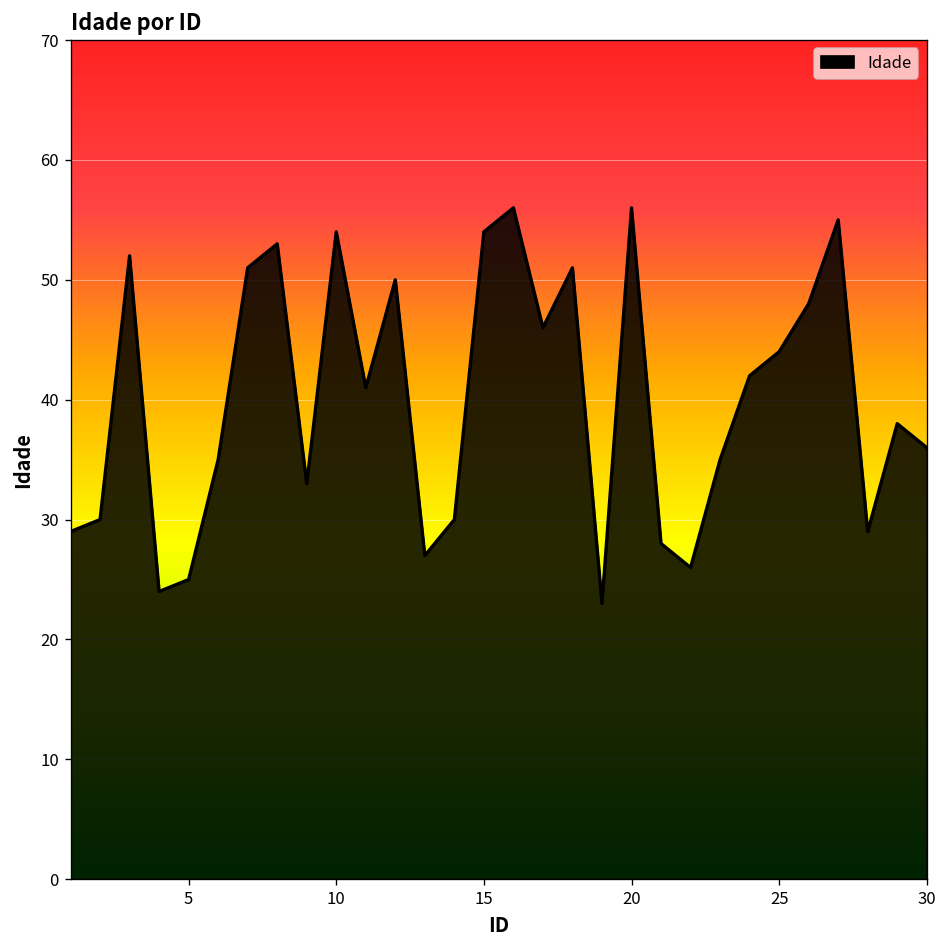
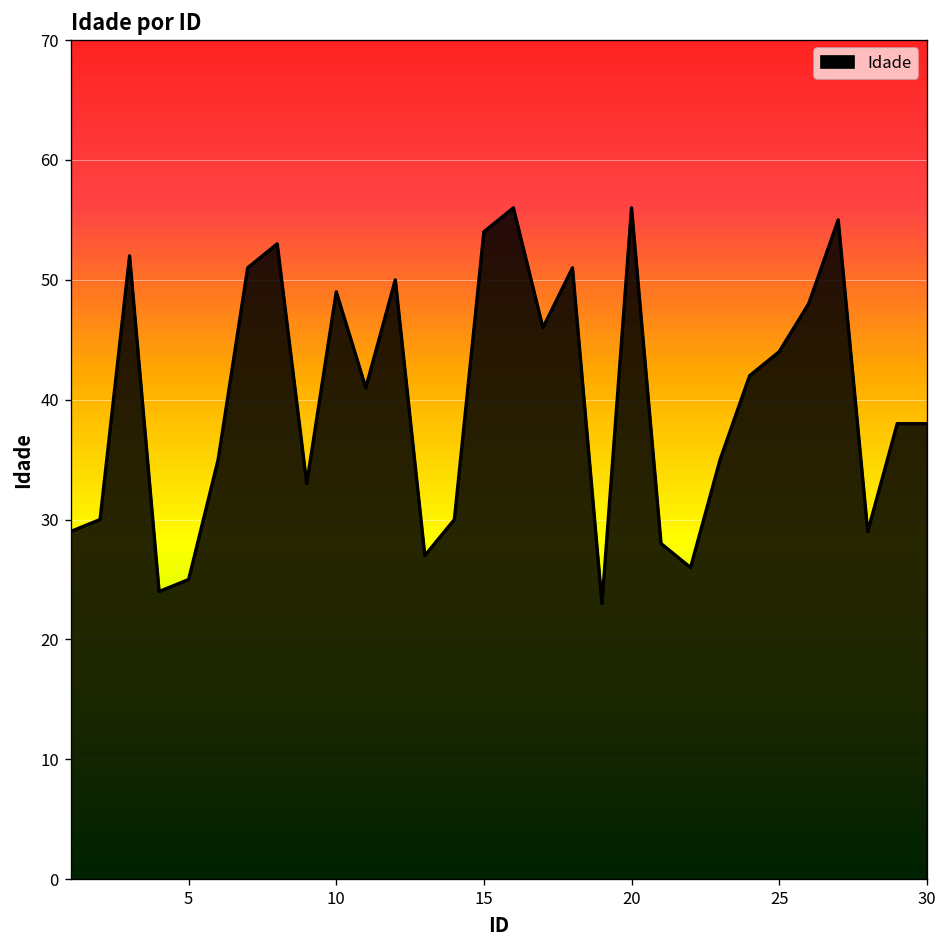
  {
    "5": 25,
-   "10": 54,
+   "10": 49,
    "15": 54,
    "20": 56,
    "25": 44,
-   "30": 36
+   "30": 38
  }
